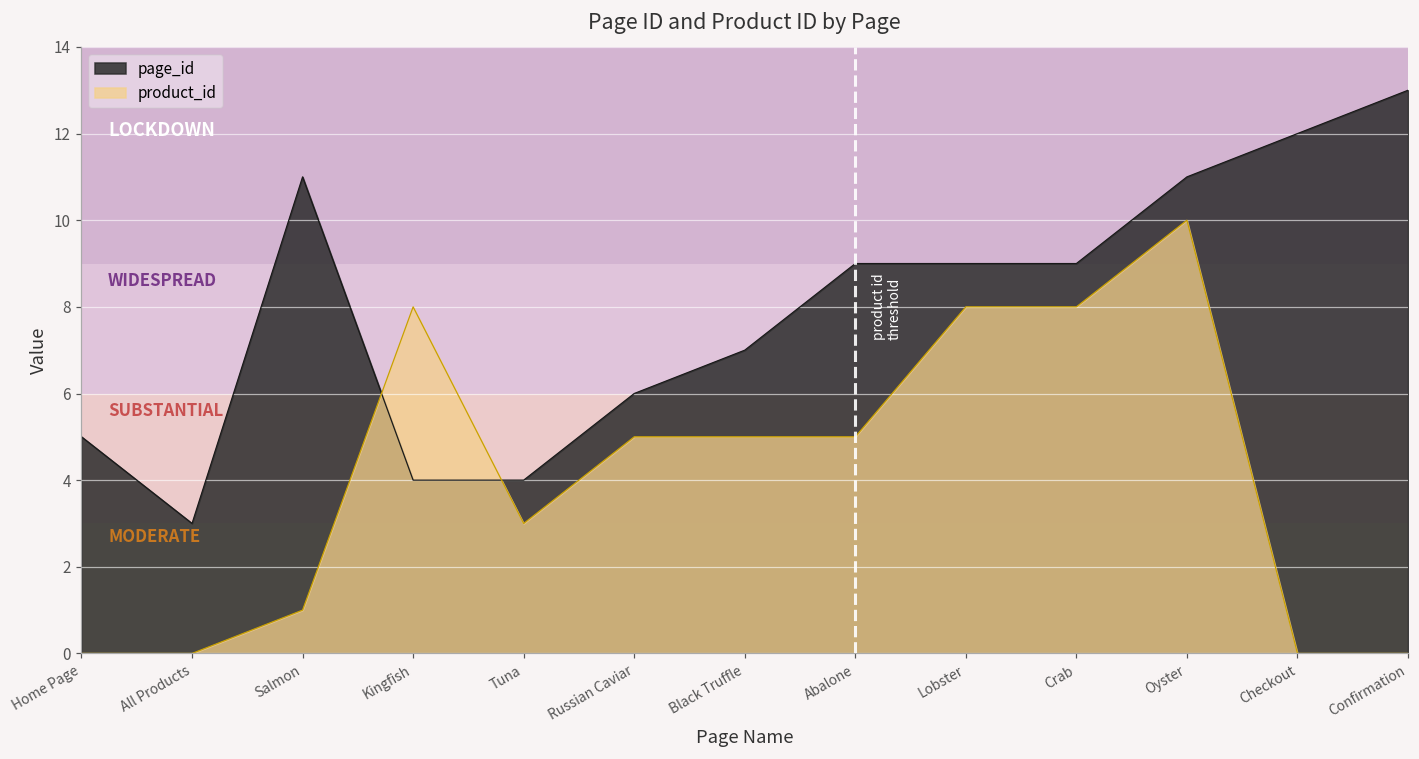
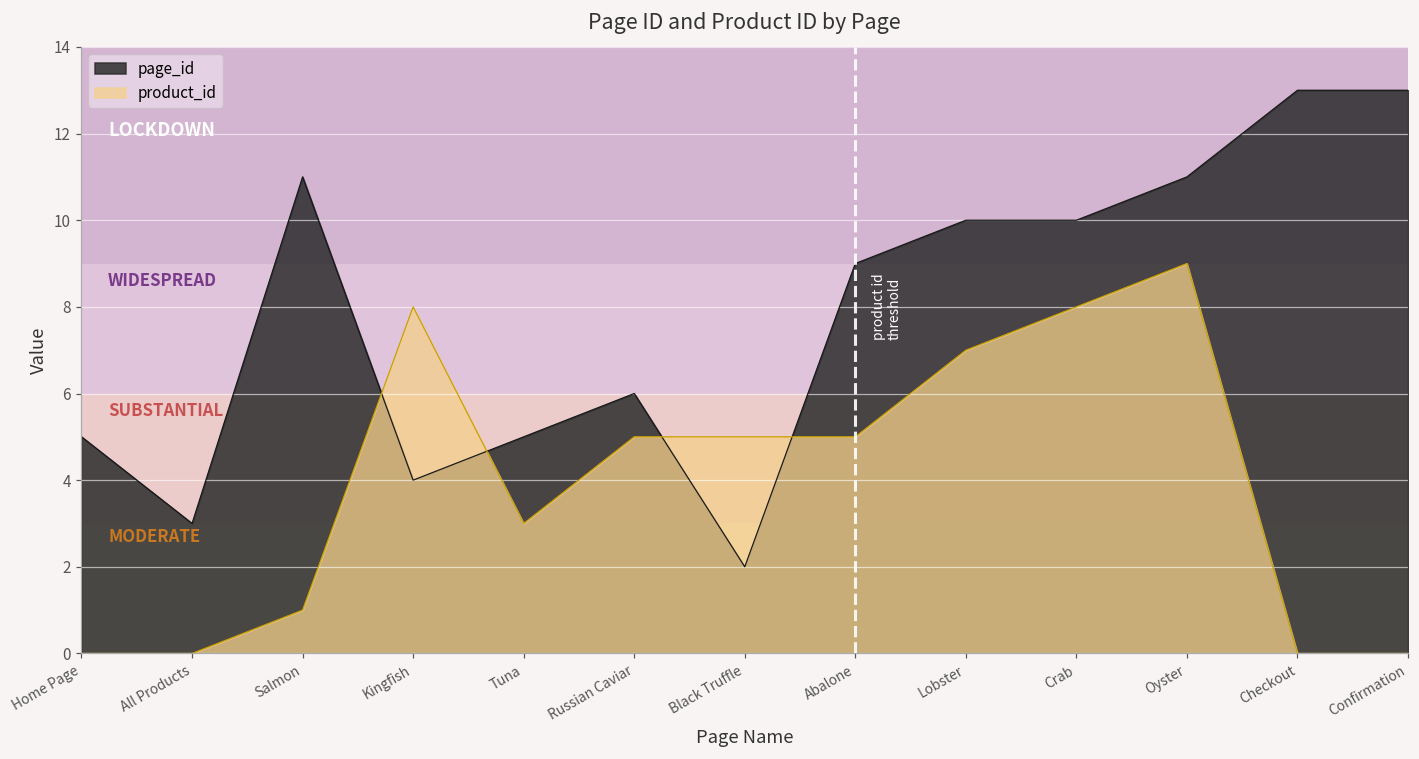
  {
    "product_id": {
      "Home Page": 0,
      "All Products": 0,
      "Salmon": 1,
      "Kingfish": 8,
      "Tuna": 3,
      "Russian Caviar": 5,
      "Black Truffle": 5,
      "Abalone": 5,
-     "Lobster": 8,
+     "Lobster": 7,
      "Crab": 8,
-     "Oyster": 10,
+     "Oyster": 9,
      "Checkout": 0,
      "Confirmation": 0
    },
    "page_id": {
      "Home Page": 5,
      "All Products": 3,
      "Salmon": 11,
      "Kingfish": 4,
-     "Tuna": 4,
+     "Tuna": 5,
      "Russian Caviar": 6,
-     "Black Truffle": 7,
+     "Black Truffle": 2,
      "Abalone": 9,
-     "Lobster": 9,
-     "Crab": 9,
+     "Lobster": 10,
+     "Crab": 10,
      "Oyster": 11,
-     "Checkout": 12,
+     "Checkout": 13,
      "Confirmation": 13
    }
  }
